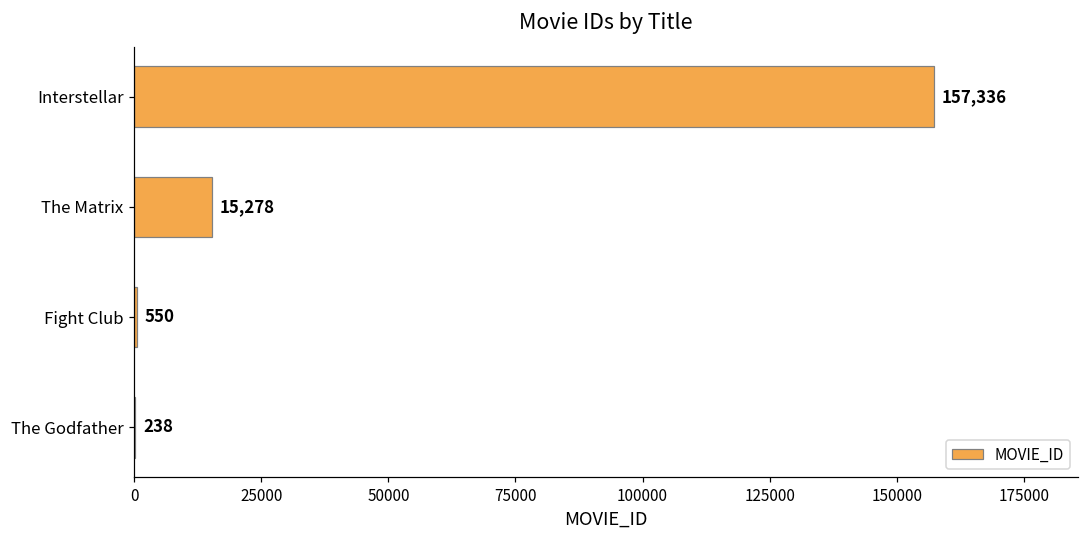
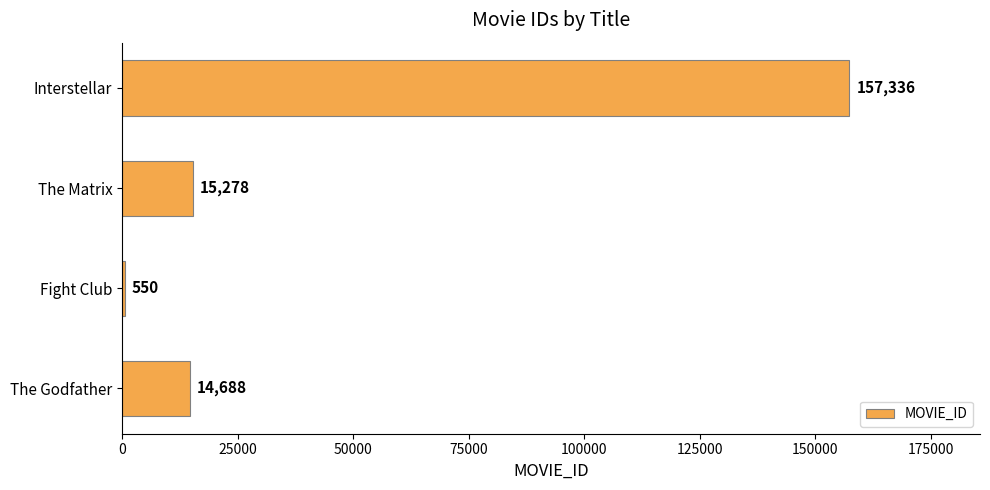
  {
    "Interstellar": "157,336",
    "The Matrix": "15,278",
    "Fight Club": "550",
-   "The Godfather": "238"
+   "The Godfather": "14,688"
  }
